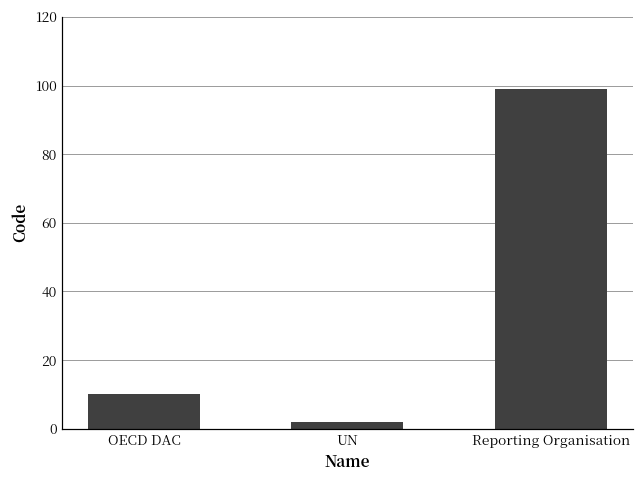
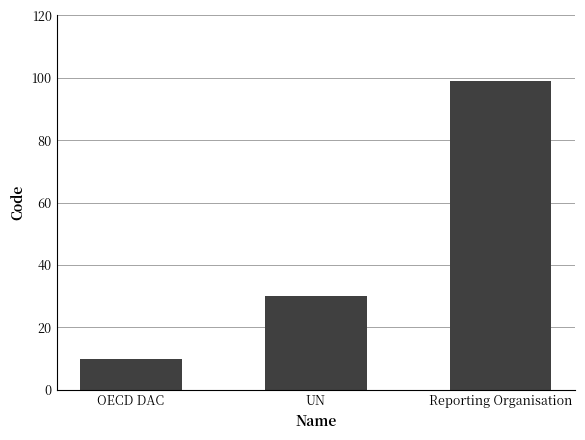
  {
    "OECD DAC": 10,
-   "UN": 2,
+   "UN": 30,
    "Reporting Organisation": 99
  }
